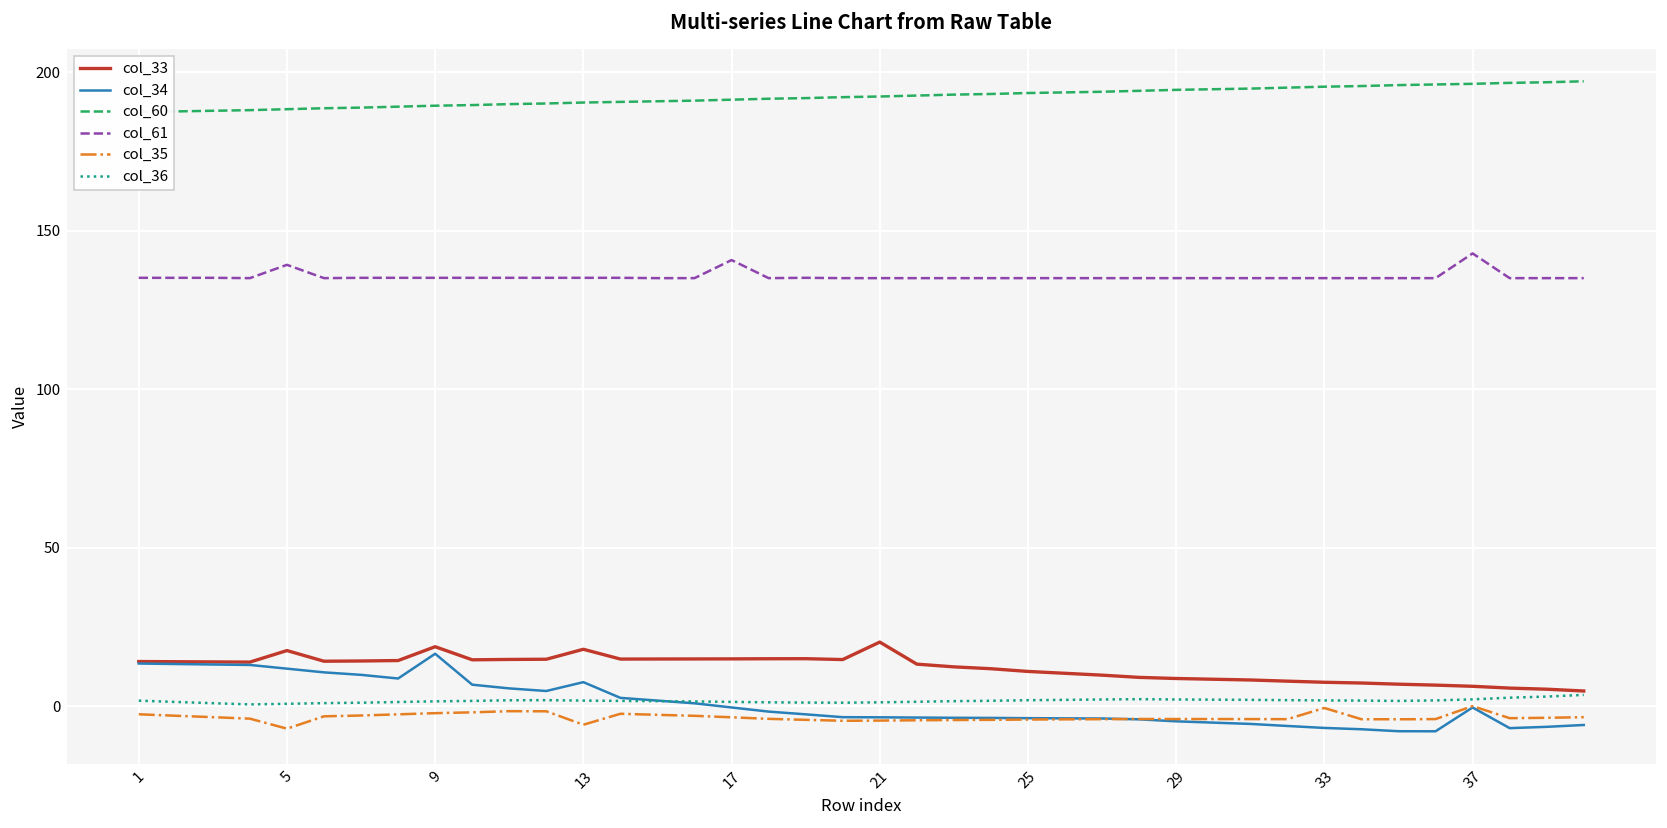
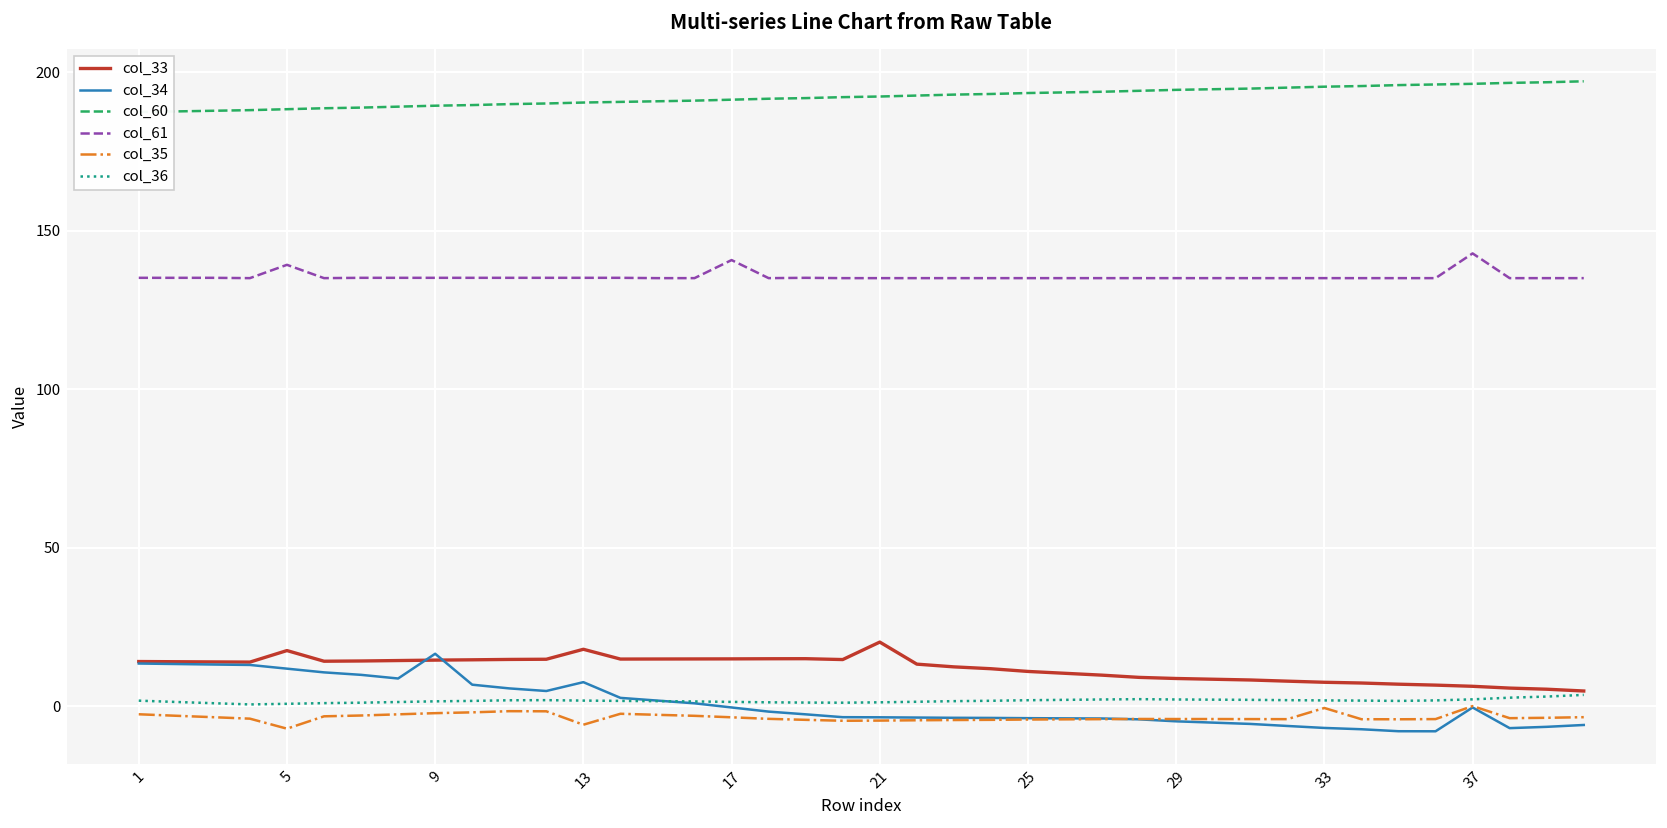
  {
    "col_33": {
      "5": 18,
-     "9": 19,
+     "9": 14,
      "13": 18,
      "17": 15,
      "21": 20,
      "25": 11,
      "29": 9,
      "33": 7,
      "37": 6
    },
    "col_34": {
      "5": 12,
      "9": 16,
      "13": 8,
      "17": 0,
      "21": -4,
      "33": -7
    },
    "col_61": {
      "1": 135,
      "5": 139,
      "9": 135,
      "13": 135,
      "17": 141,
      "21": 135,
      "25": 135,
      "29": 135,
      "33": 135,
      "37": 143
    },
    "col_35": {
      "1": -3,
      "5": -7,
      "9": -2,
      "13": -6,
      "17": -4,
      "21": -5,
      "33": -1
    }
  }
